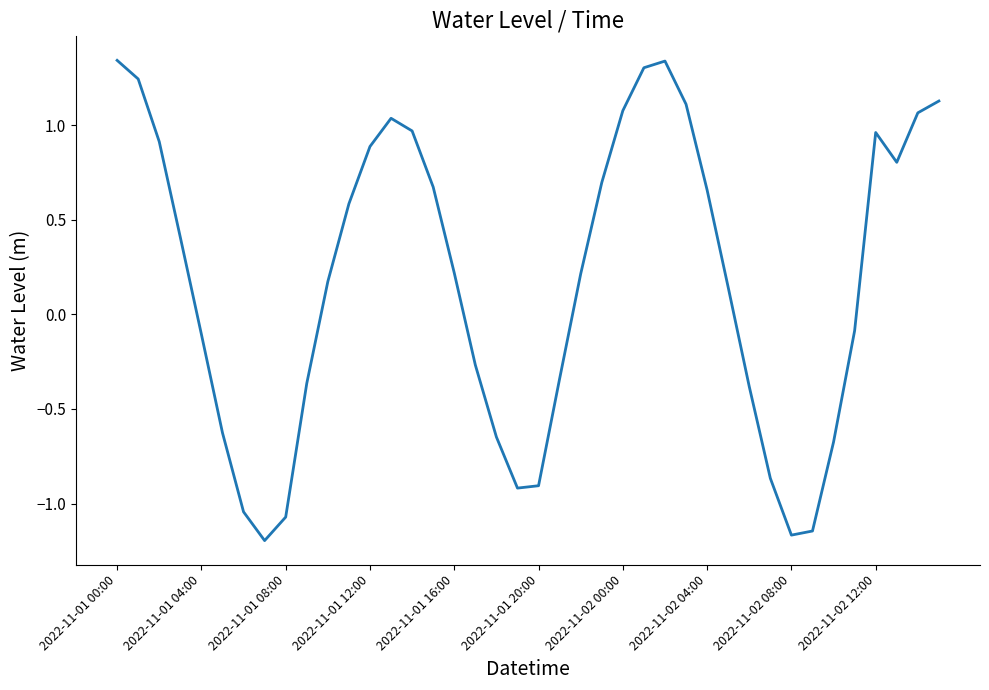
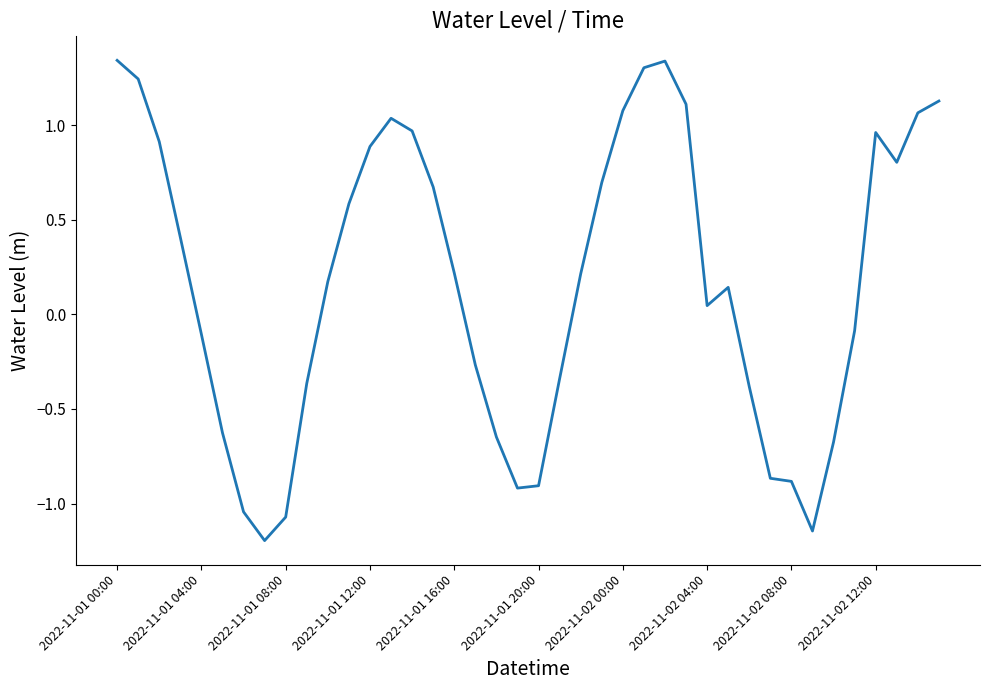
  {
    "2022-11-01 00:00": 1.34,
    "2022-11-01 04:00": -0.11,
    "2022-11-01 08:00": -1.07,
    "2022-11-01 12:00": 0.89,
    "2022-11-01 16:00": 0.22,
    "2022-11-01 20:00": -0.91,
    "2022-11-02 00:00": 1.08,
-   "2022-11-02 04:00": 0.66,
-   "2022-11-02 08:00": -1.17,
+   "2022-11-02 04:00": 0.05,
+   "2022-11-02 08:00": -0.88,
    "2022-11-02 12:00": 0.96
  }
